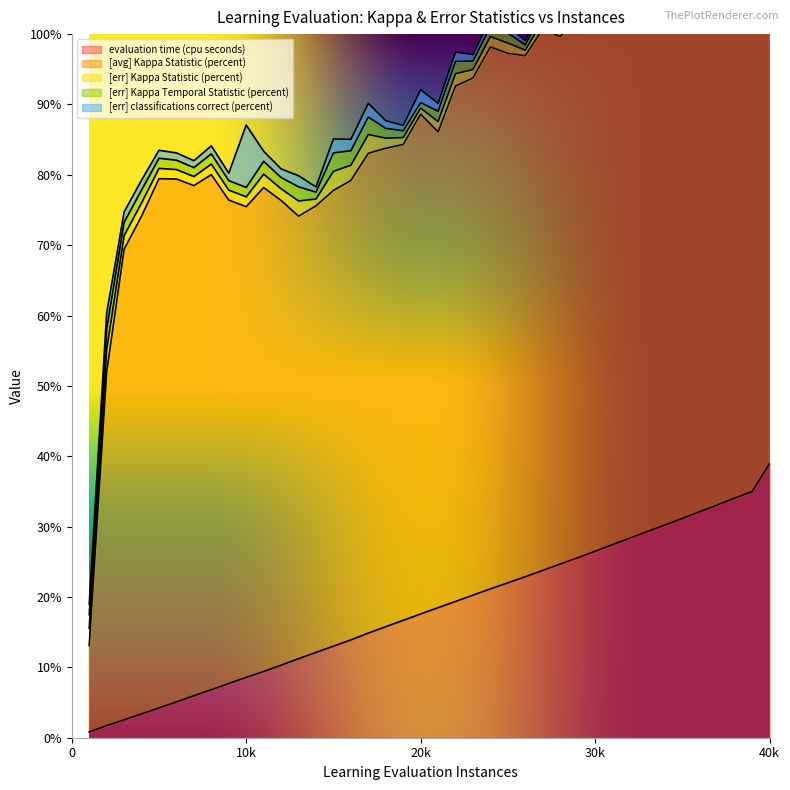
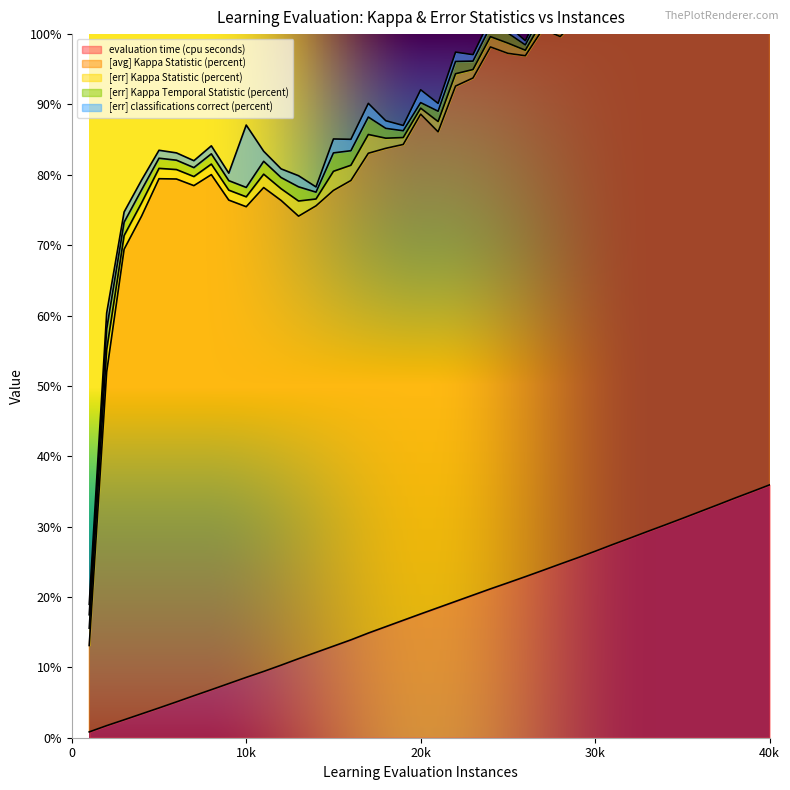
  {
    "evaluation time (cpu seconds)": {
      "10k": "9%",
      "20k": "18%",
      "30k": "27%",
-     "40k": "39%"
+     "40k": "36%"
    },
    "[err] Kappa Temporal Statistic (percent)": {
      "10k": "1%",
      "20k": "1%"
    },
    "[err] classifications correct (percent)": {
      "10k": "9%",
      "20k": "2%"
    }
  }
